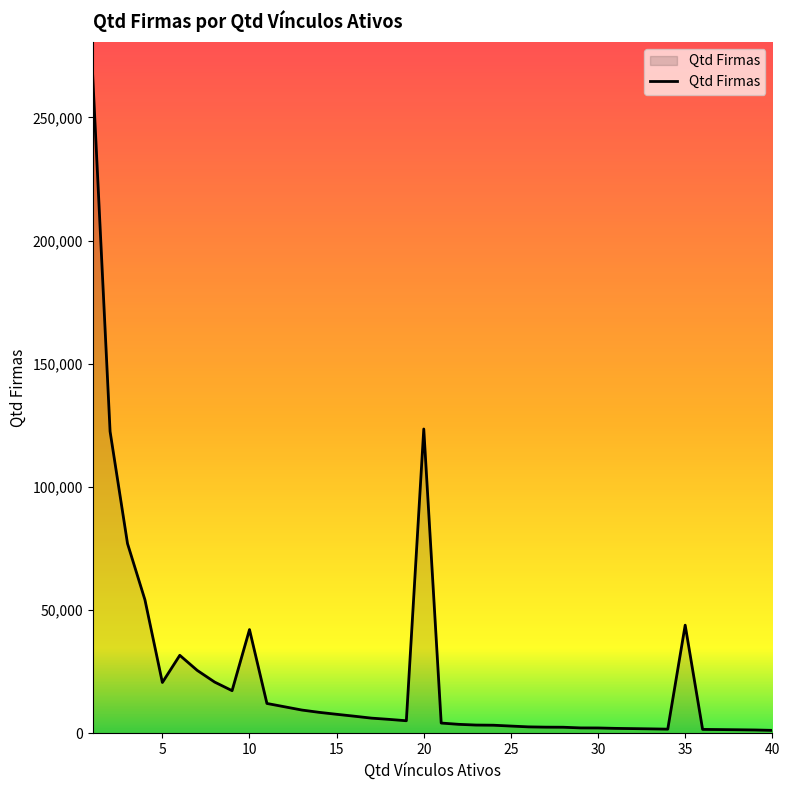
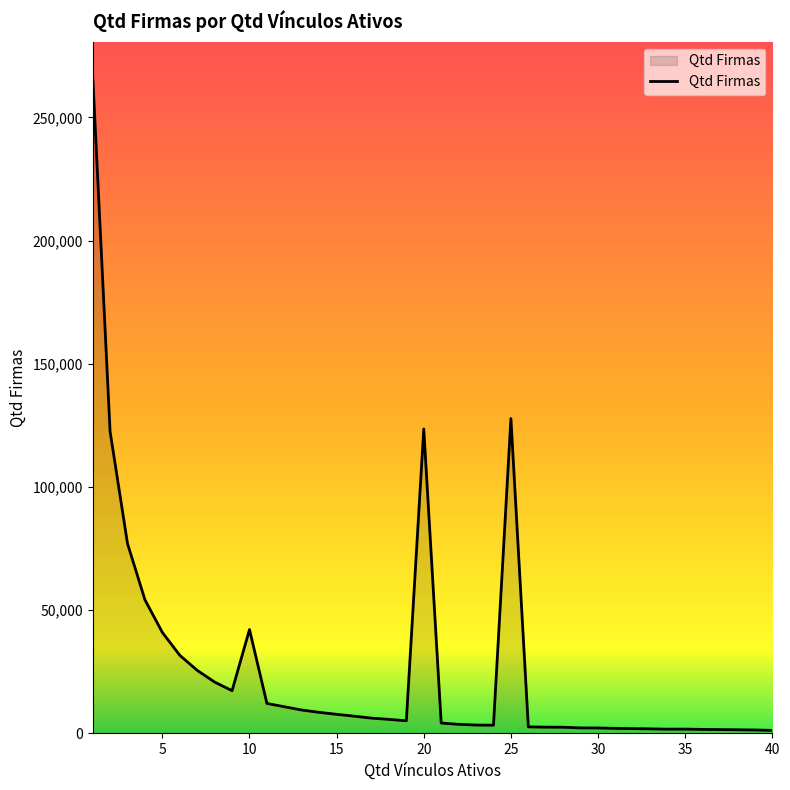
  {
-   "5": "21,000",
+   "5": "41,000",
    "10": "42,000",
    "15": "8,000",
    "20": "123,000",
-   "25": "3,000",
+   "25": "128,000",
    "30": "2,000",
-   "35": "44,000",
+   "35": "2,000",
    "40": "1,000"
  }
